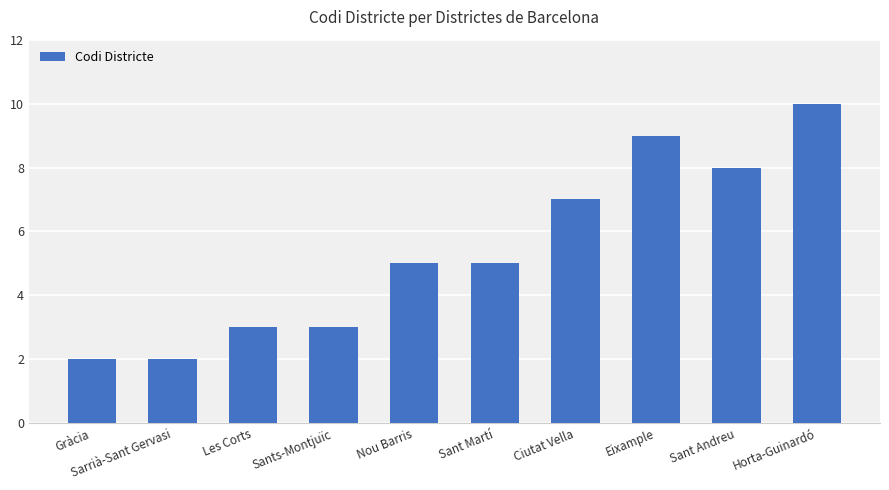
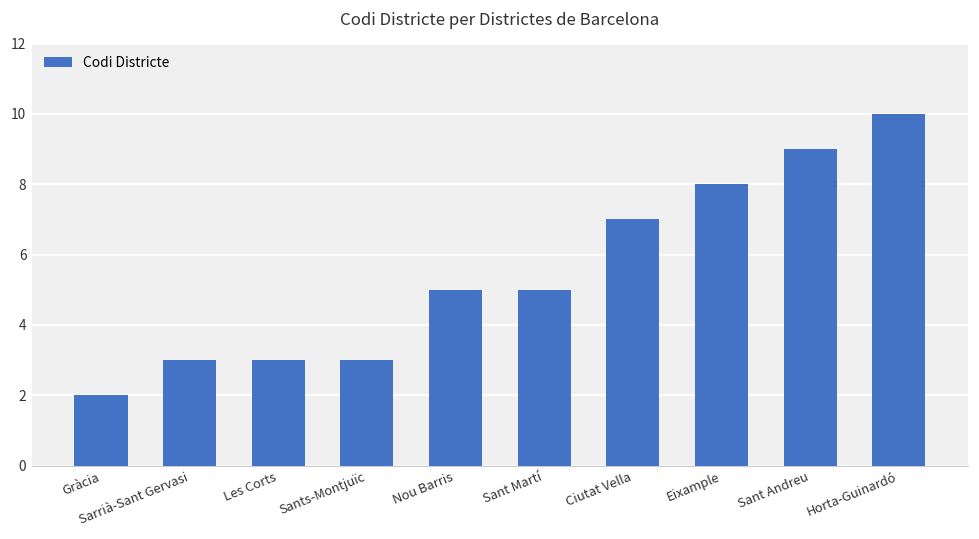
  {
    "Gràcia": 2,
-   "Sarrià-Sant Gervasi": 2,
+   "Sarrià-Sant Gervasi": 3,
    "Les Corts": 3,
    "Sants-Montjuïc": 3,
    "Nou Barris": 5,
    "Sant Martí": 5,
    "Ciutat Vella": 7,
-   "Eixample": 9,
-   "Sant Andreu": 8,
+   "Eixample": 8,
+   "Sant Andreu": 9,
    "Horta-Guinardó": 10
  }
